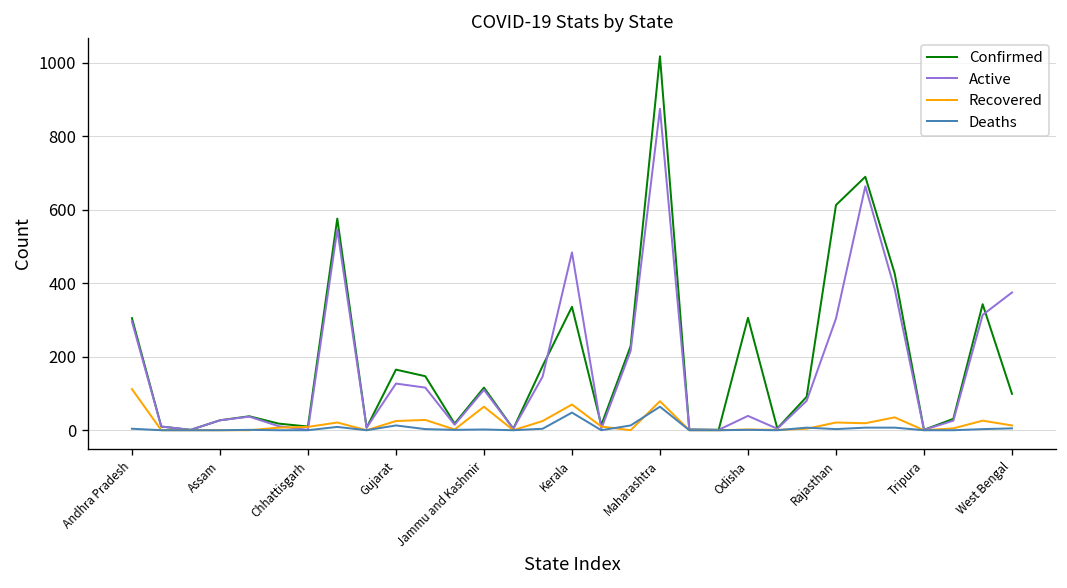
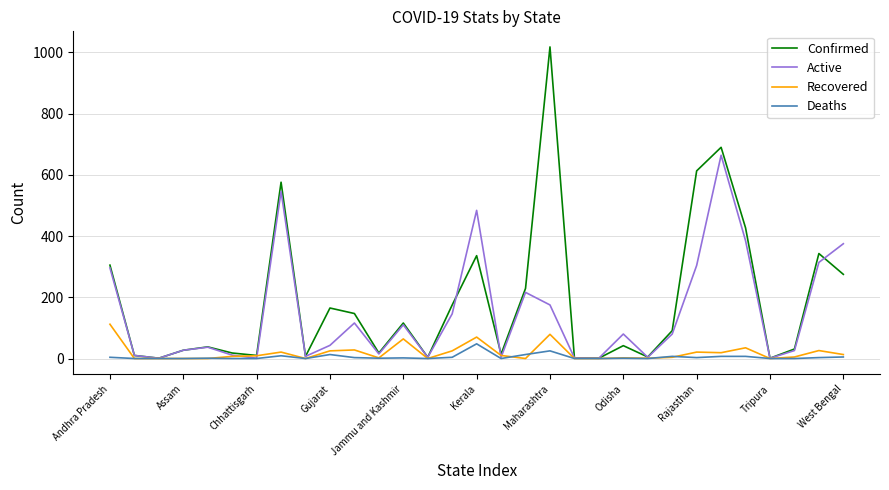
  {
    "Confirmed": {
      "Andhra Pradesh": 310,
      "Gujarat": 170,
      "Kerala": 340,
      "Maharashtra": 1020,
-     "Odisha": 310,
+     "Odisha": 40,
      "Rajasthan": 610,
-     "West Bengal": 100
+     "West Bengal": 280
    },
    "Active": {
      "Andhra Pradesh": 300,
-     "Gujarat": 130,
+     "Gujarat": 40,
      "Kerala": 480,
-     "Maharashtra": 880,
-     "Odisha": 40,
+     "Maharashtra": 180,
+     "Odisha": 80,
      "Rajasthan": 300,
      "West Bengal": 380
    },
    "Recovered": {
      "Andhra Pradesh": 110,
      "Gujarat": 30,
      "Jammu and Kashmir": 60,
      "Kerala": 70,
      "Maharashtra": 80,
      "Rajasthan": 20
    },
    "Deaths": {
      "Andhra Pradesh": 0,
      "Gujarat": 10,
      "Jammu and Kashmir": 0,
      "Kerala": 50,
-     "Maharashtra": 60,
+     "Maharashtra": 30,
      "Rajasthan": 0
    }
  }
